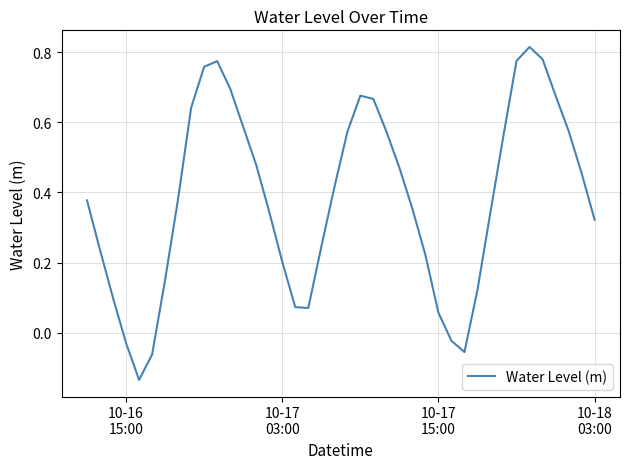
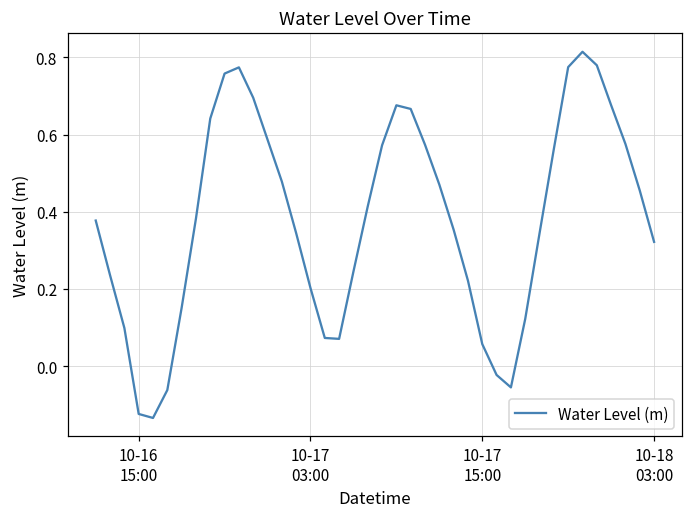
  {
-   "10-16 15:00": -0.03,
+   "10-16 15:00": -0.12,
    "10-17 03:00": 0.20,
    "10-17 15:00": 0.06,
    "10-18 03:00": 0.32
  }
